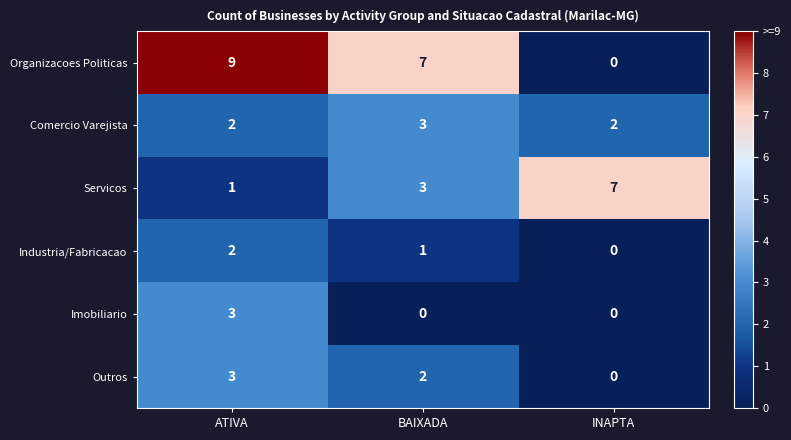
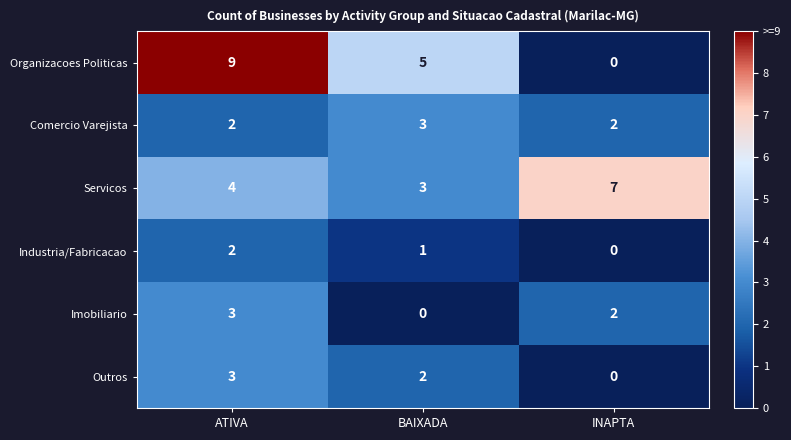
  {
    "Organizacoes Politicas": {
      "ATIVA": 9,
-     "BAIXADA": 7,
+     "BAIXADA": 5,
      "INAPTA": 0
    },
    "Comercio Varejista": {
      "ATIVA": 2,
      "BAIXADA": 3,
      "INAPTA": 2
    },
    "Servicos": {
-     "ATIVA": 1,
+     "ATIVA": 4,
      "BAIXADA": 3,
      "INAPTA": 7
    },
    "Industria/Fabricacao": {
      "ATIVA": 2,
      "BAIXADA": 1,
      "INAPTA": 0
    },
    "Imobiliario": {
      "ATIVA": 3,
      "BAIXADA": 0,
-     "INAPTA": 0
+     "INAPTA": 2
    },
    "Outros": {
      "ATIVA": 3,
      "BAIXADA": 2,
      "INAPTA": 0
    }
  }
